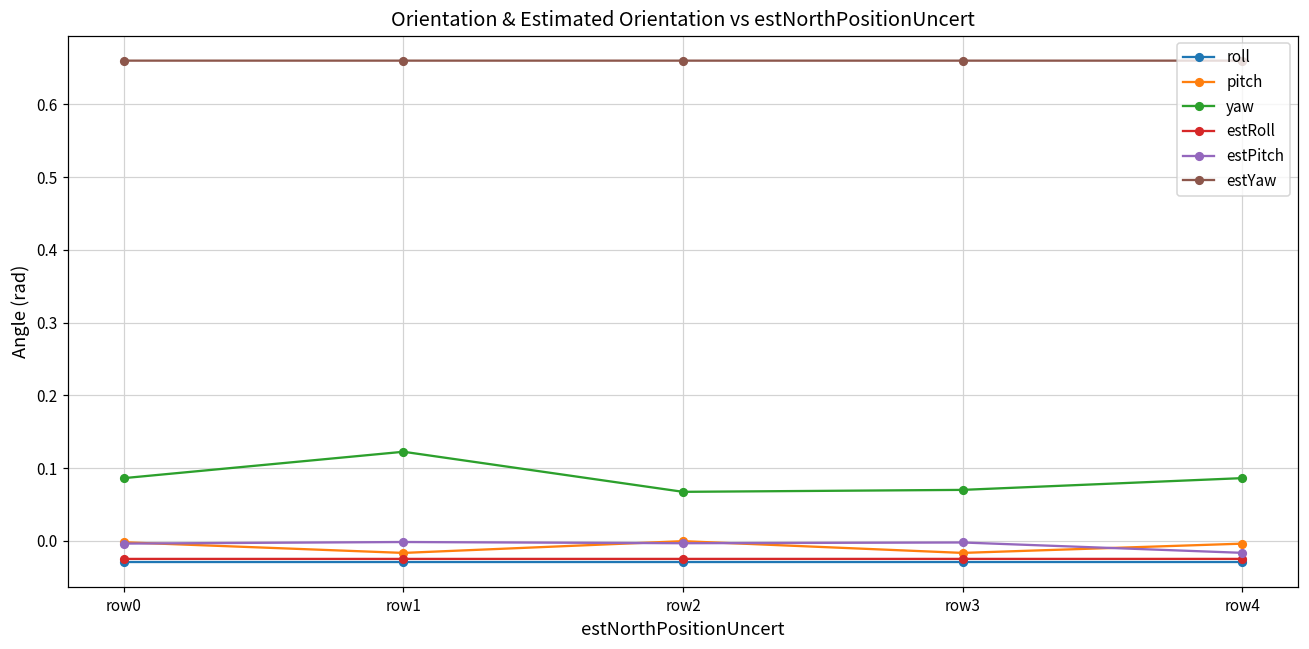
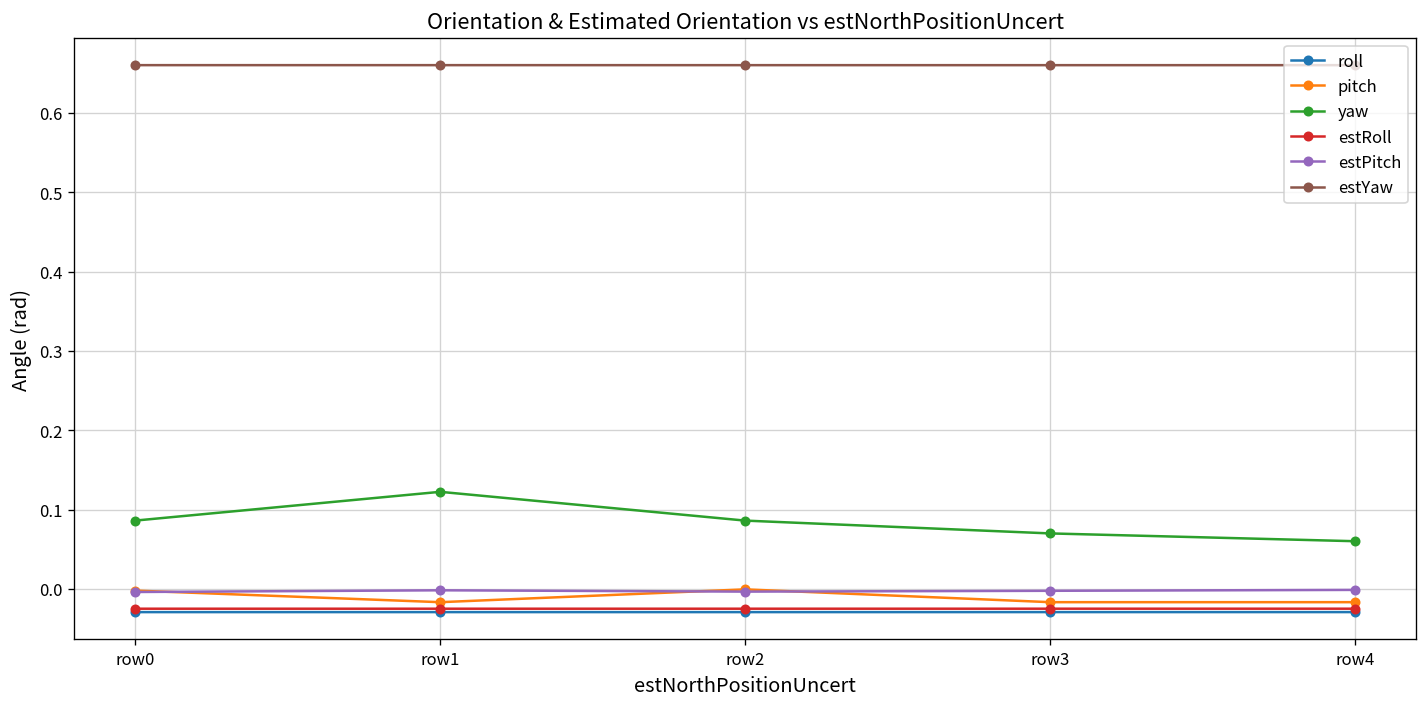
  {
    "roll": {
      "row0": -0.03,
      "row1": -0.03,
      "row2": -0.03,
      "row3": -0.03,
      "row4": -0.03
    },
    "pitch": {
      "row1": -0.02,
      "row3": -0.02,
-     "row4": 0.00
+     "row4": -0.02
    },
    "yaw": {
      "row0": 0.09,
      "row1": 0.12,
-     "row2": 0.07,
+     "row2": 0.09,
      "row3": 0.07,
-     "row4": 0.09
+     "row4": 0.06
    },
    "estRoll": {
      "row0": -0.02,
      "row1": -0.02,
      "row2": -0.02,
      "row3": -0.02,
      "row4": -0.02
    },
    "estPitch": {
      "row1": 0.00,
      "row3": 0.00,
-     "row4": -0.02
+     "row4": 0.00
    },
    "estYaw": {
      "row0": 0.66,
      "row1": 0.66,
      "row2": 0.66,
      "row3": 0.66
    }
  }
